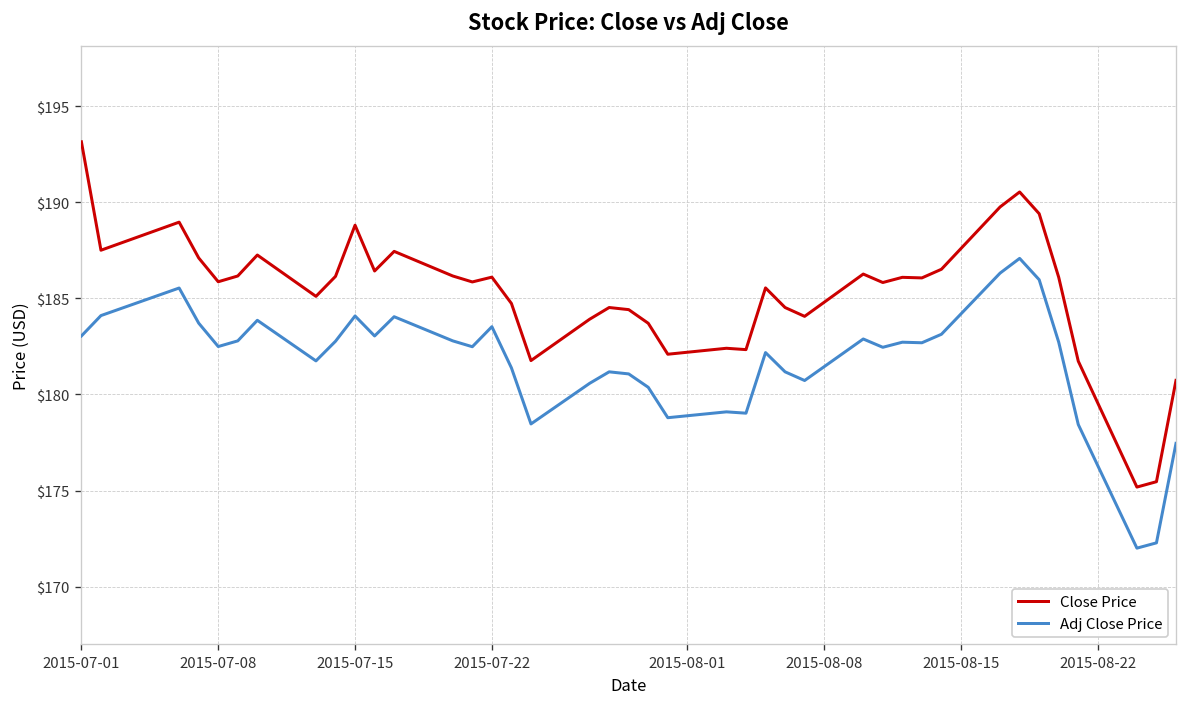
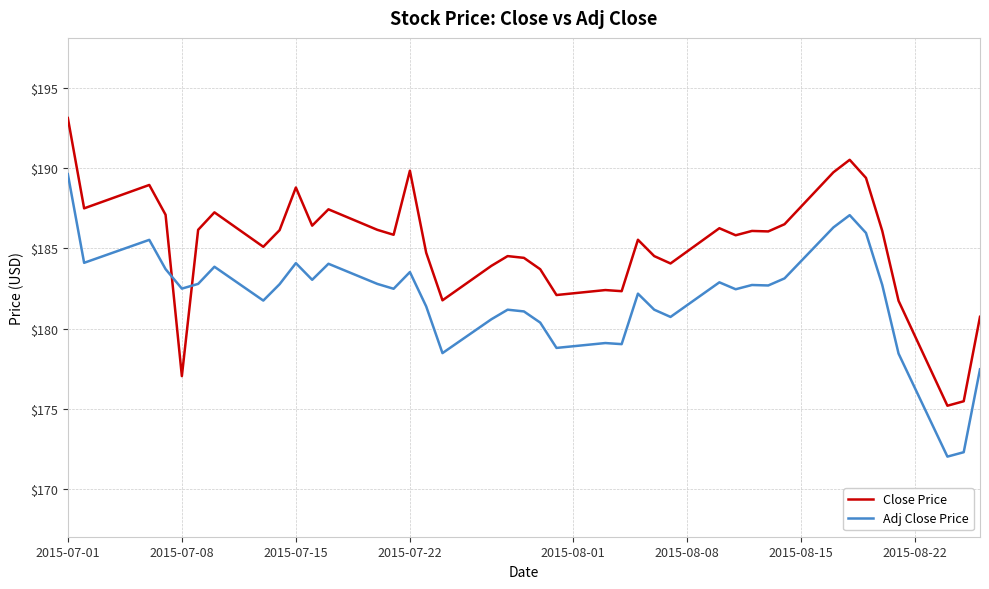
  {
    "Close Price": {
      "2015-07-01": "$193.1",
-     "2015-07-08": "$185.9",
+     "2015-07-08": "$177.0",
      "2015-07-15": "$188.8",
-     "2015-07-22": "$186.1"
+     "2015-07-22": "$189.8"
    },
    "Adj Close Price": {
-     "2015-07-01": "$183.0",
+     "2015-07-01": "$189.6",
      "2015-07-08": "$182.5",
      "2015-07-15": "$184.1",
      "2015-07-22": "$183.5"
    }
  }
